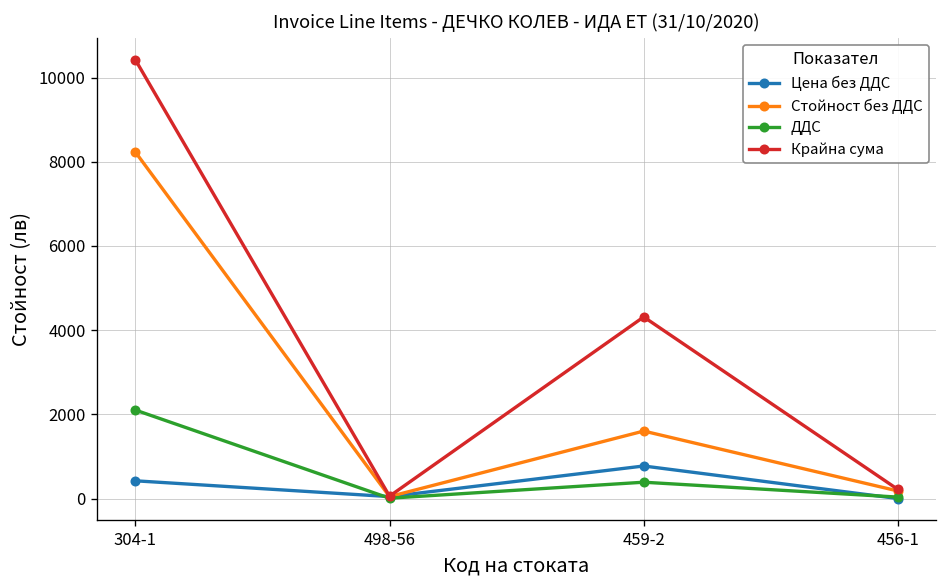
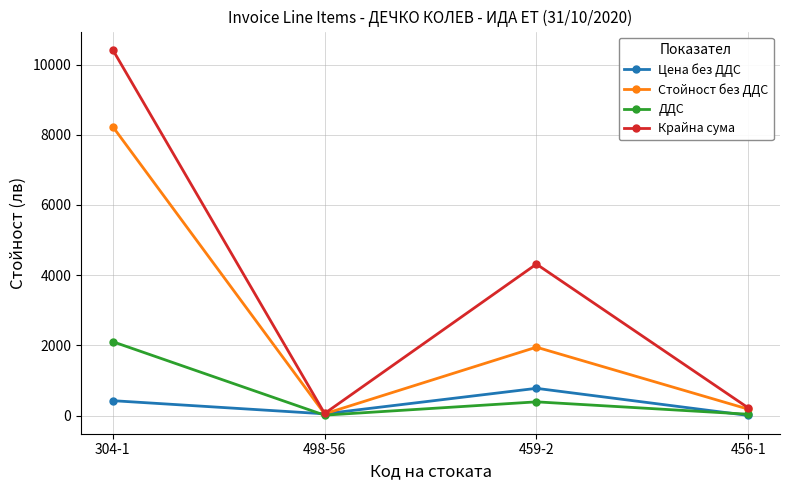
  {
    "Цена без ДДС": {
      "304-1": 400,
      "459-2": 800
    },
    "Стойност без ДДС": {
      "304-1": 8200,
-     "459-2": 1600
+     "459-2": 1900
    },
    "ДДС": {
      "304-1": 2100,
      "459-2": 400
    },
    "Крайна сума": {
      "304-1": 10400,
      "459-2": 4300
    }
  }
